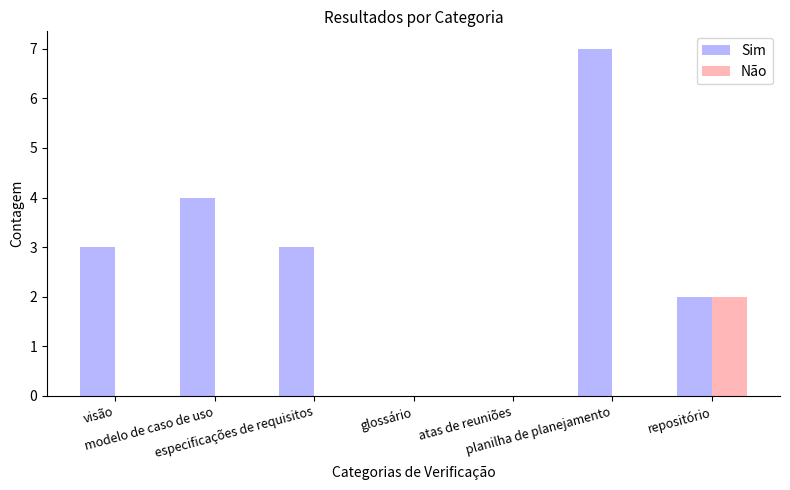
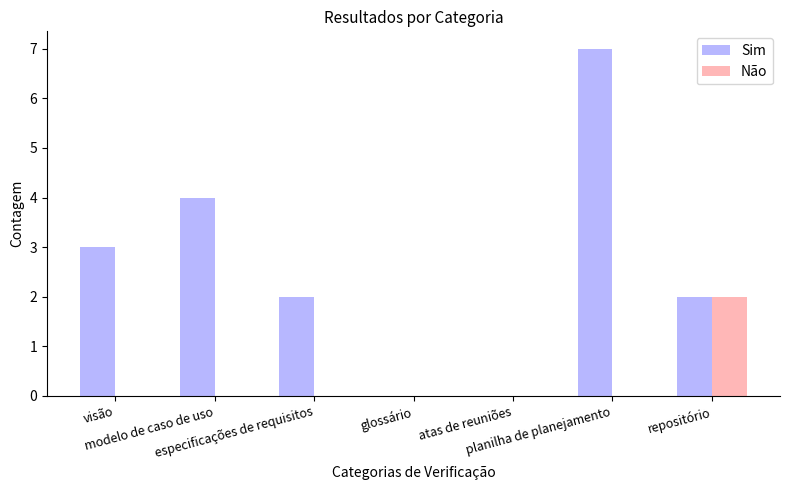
  {
    "Sim": {
      "visão": 3,
      "modelo de caso de uso": 4,
-     "especificações de requisitos": 3,
+     "especificações de requisitos": 2,
      "glossário": 0,
      "atas de reuniões": 0,
      "planilha de planejamento": 7,
      "repositório": 2
    },
    "Não": {
      "visão": 0,
      "modelo de caso de uso": 0,
      "especificações de requisitos": 0,
      "glossário": 0,
      "atas de reuniões": 0,
      "planilha de planejamento": 0,
      "repositório": 2
    }
  }
